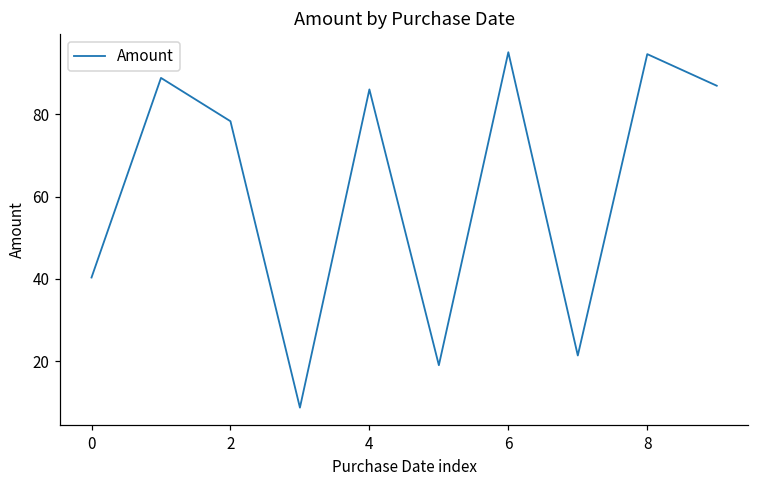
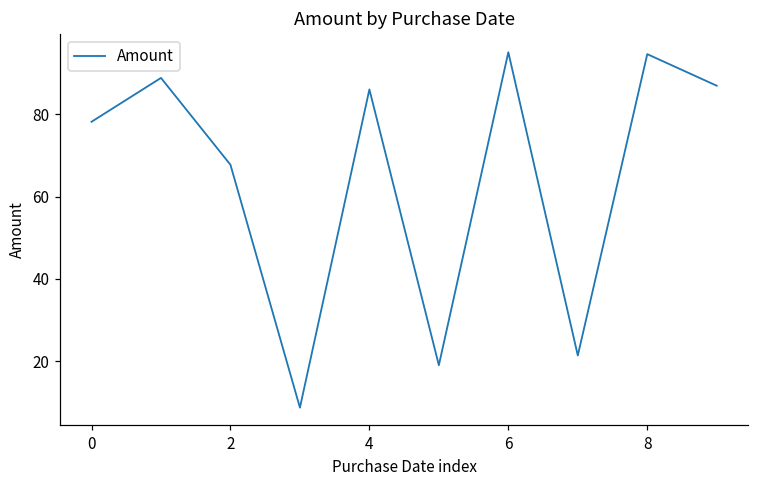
  {
-   "0": 40,
-   "2": 78,
+   "0": 78,
+   "2": 68,
    "4": 86,
    "6": 95,
    "8": 95
  }
